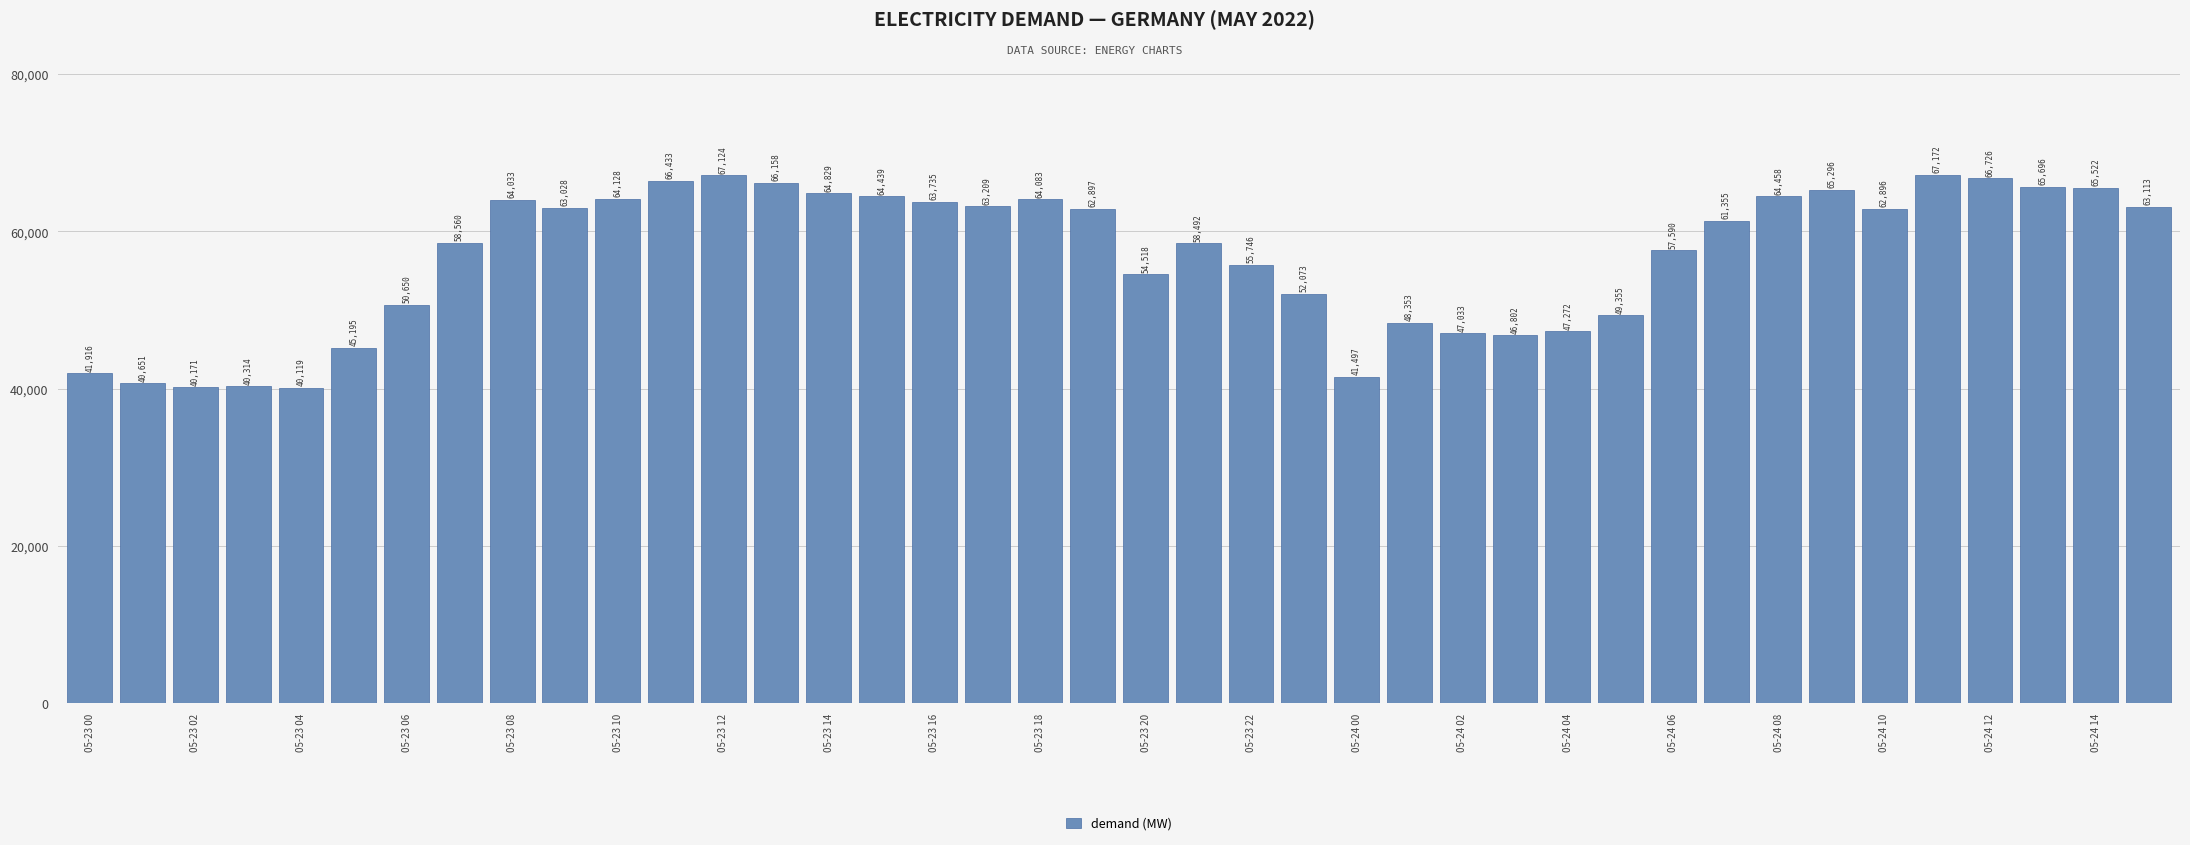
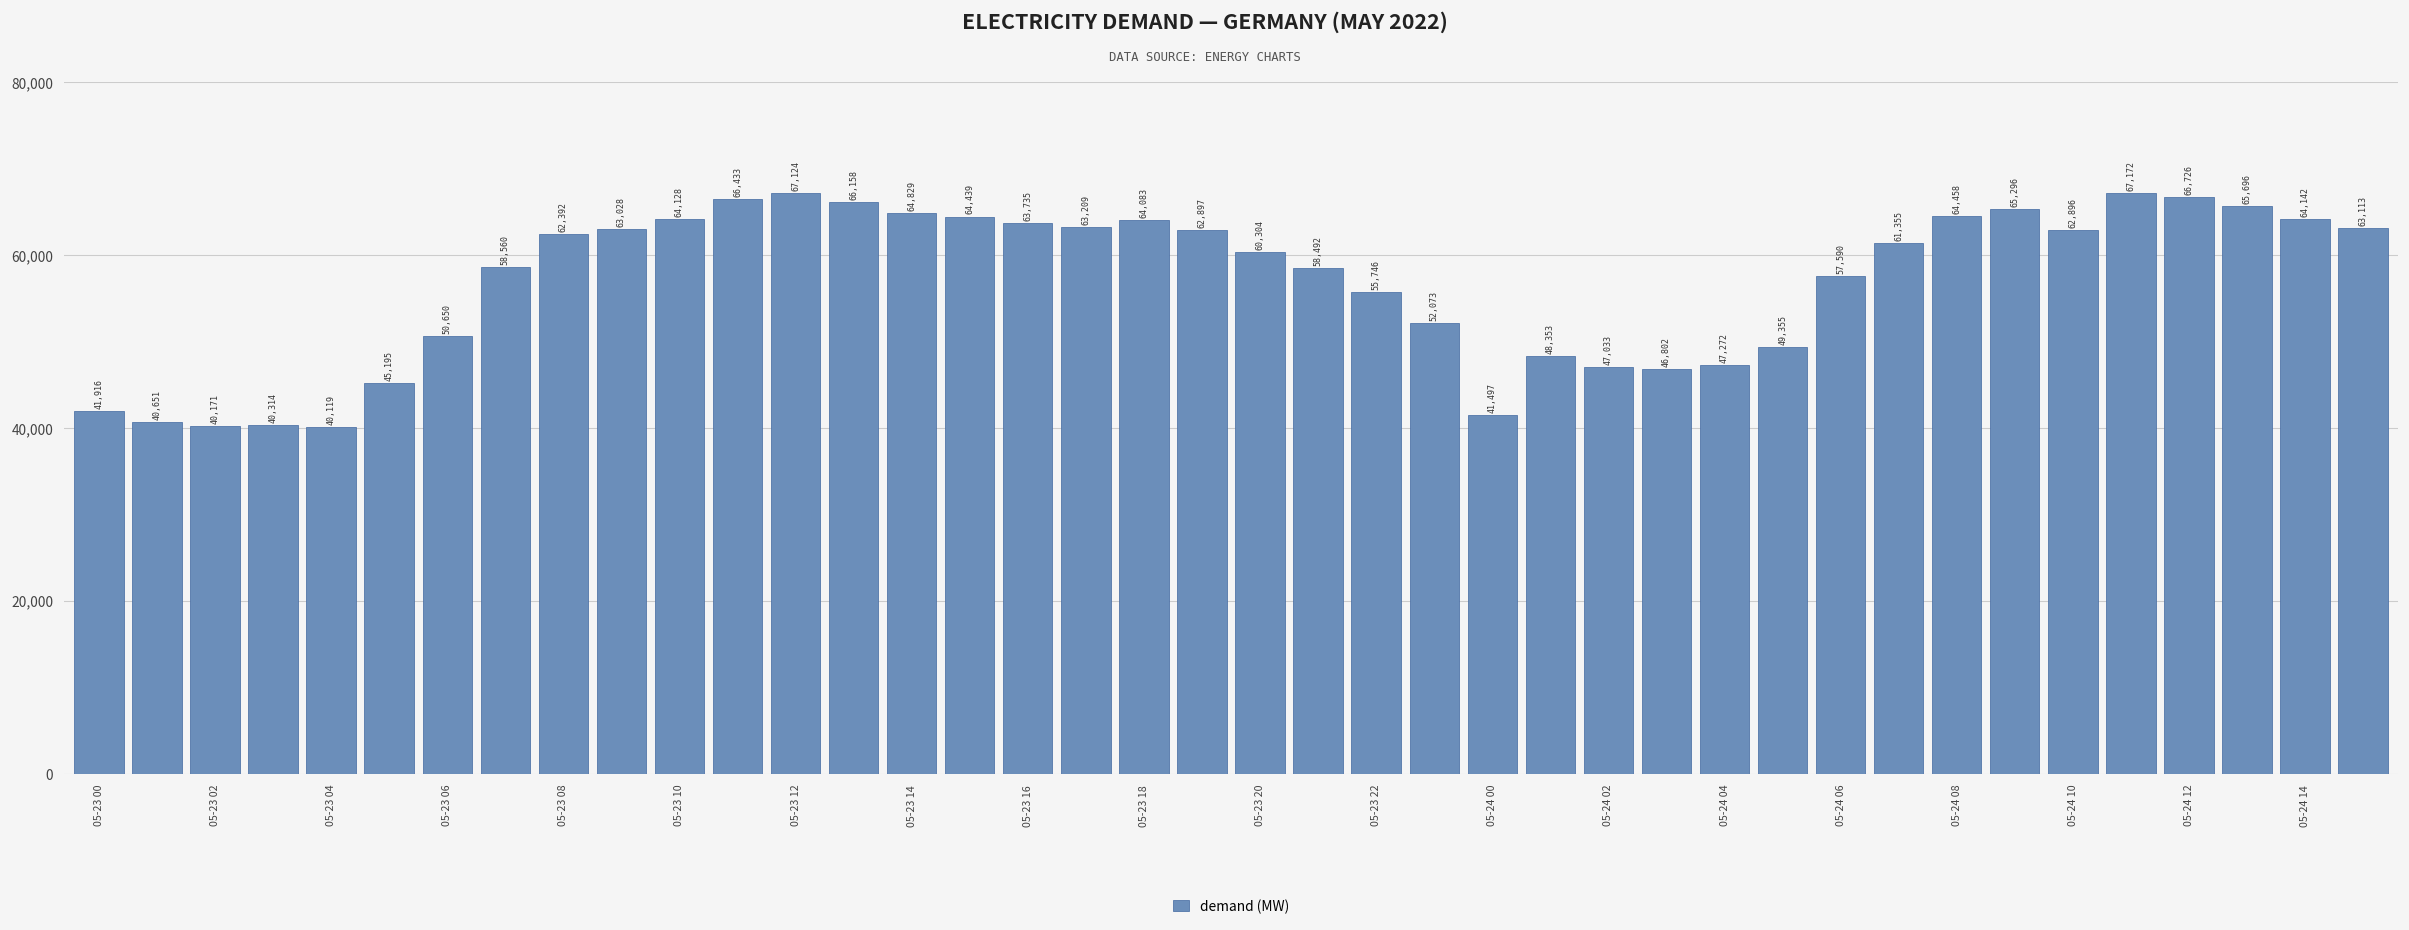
  {
    "05-23 00": "41,916",
    "05-23 02": "40,171",
    "05-23 04": "40,119",
    "05-23 06": "50,650",
-   "05-23 08": "64,033",
+   "05-23 08": "62,392",
    "05-23 10": "64,128",
    "05-23 12": "67,124",
    "05-23 14": "64,829",
    "05-23 16": "63,735",
    "05-23 18": "64,083",
-   "05-23 20": "54,518",
+   "05-23 20": "60,304",
    "05-23 22": "55,746",
    "05-24 00": "41,497",
    "05-24 02": "47,033",
    "05-24 04": "47,272",
    "05-24 06": "57,590",
    "05-24 08": "64,458",
    "05-24 10": "62,896",
    "05-24 12": "66,726",
-   "05-24 14": "65,522"
+   "05-24 14": "64,142"
  }
